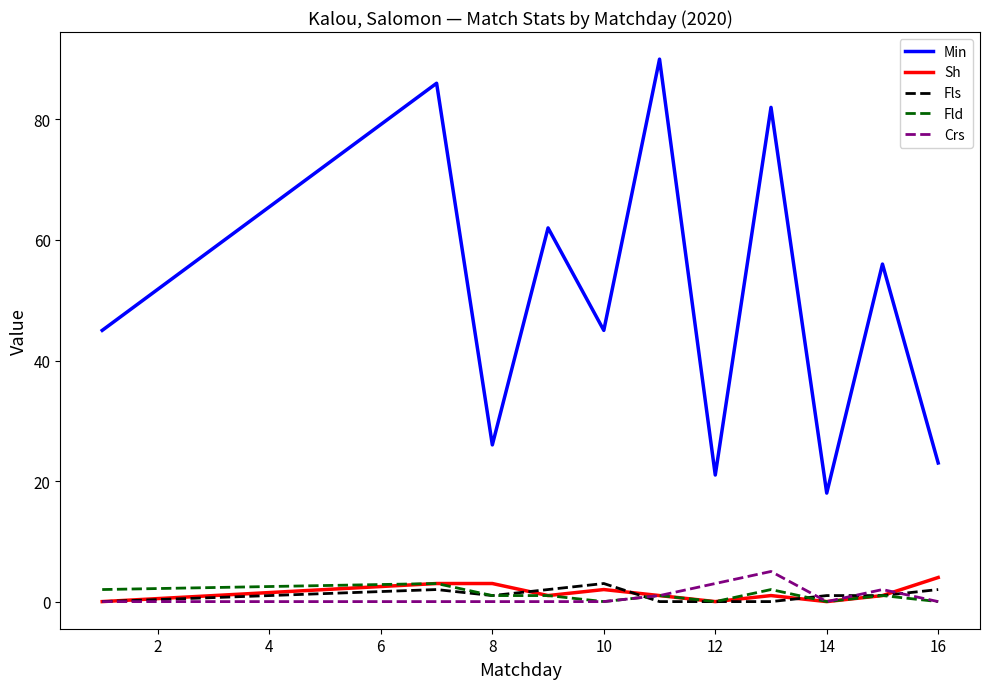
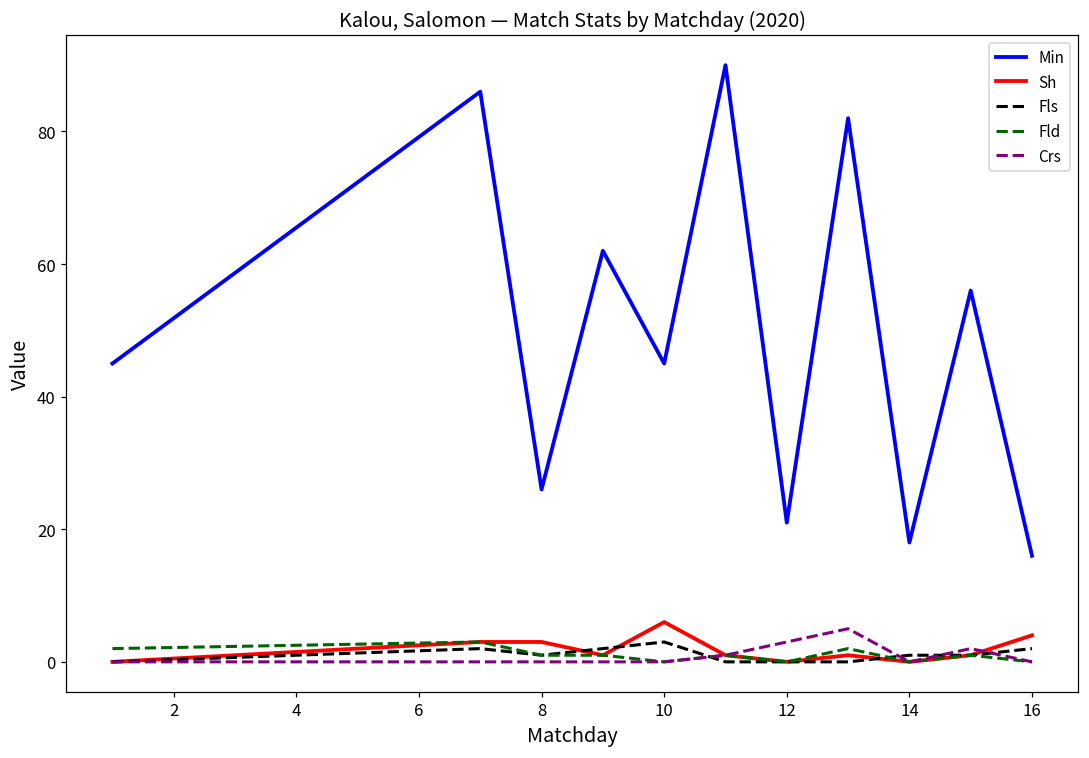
  {
    "Min": {
      "8": 26,
      "10": 45,
      "12": 21,
      "14": 18,
-     "16": 23
+     "16": 16
    },
    "Sh": {
      "8": 3,
-     "10": 2,
+     "10": 6,
      "16": 4
    },
    "Fls": {
      "10": 3,
      "14": 1,
      "16": 2
    },
    "Crs": {
      "8": 0,
      "12": 3
    }
  }
